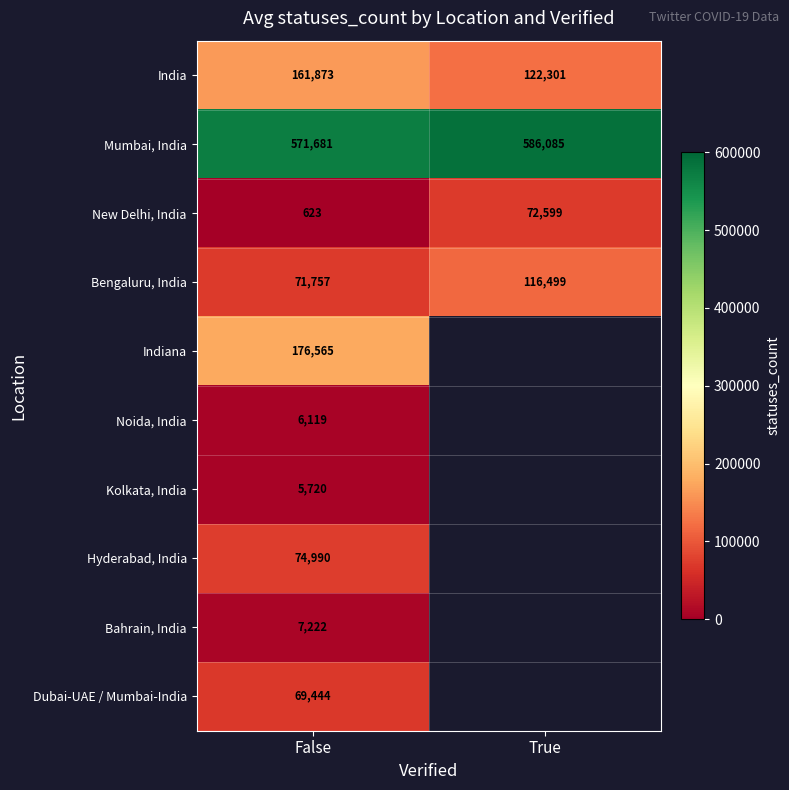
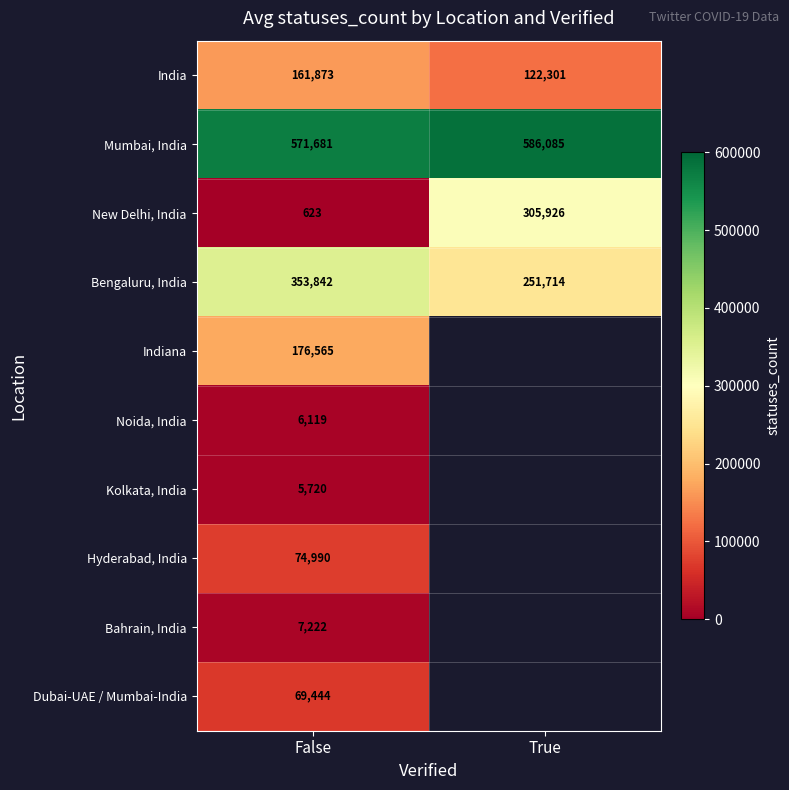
  {
    "India": {
      "False": "161,873",
      "True": "122,301"
    },
    "Mumbai, India": {
      "False": "571,681",
      "True": "586,085"
    },
    "New Delhi, India": {
      "False": "623",
-     "True": "72,599"
+     "True": "305,926"
    },
    "Bengaluru, India": {
-     "False": "71,757",
-     "True": "116,499"
+     "False": "353,842",
+     "True": "251,714"
    },
    "Indiana": {
      "False": "176,565"
    },
    "Noida, India": {
      "False": "6,119"
    },
    "Kolkata, India": {
      "False": "5,720"
    },
    "Hyderabad, India": {
      "False": "74,990"
    },
    "Bahrain, India": {
      "False": "7,222"
    },
    "Dubai-UAE / Mumbai-India": {
      "False": "69,444"
    }
  }
